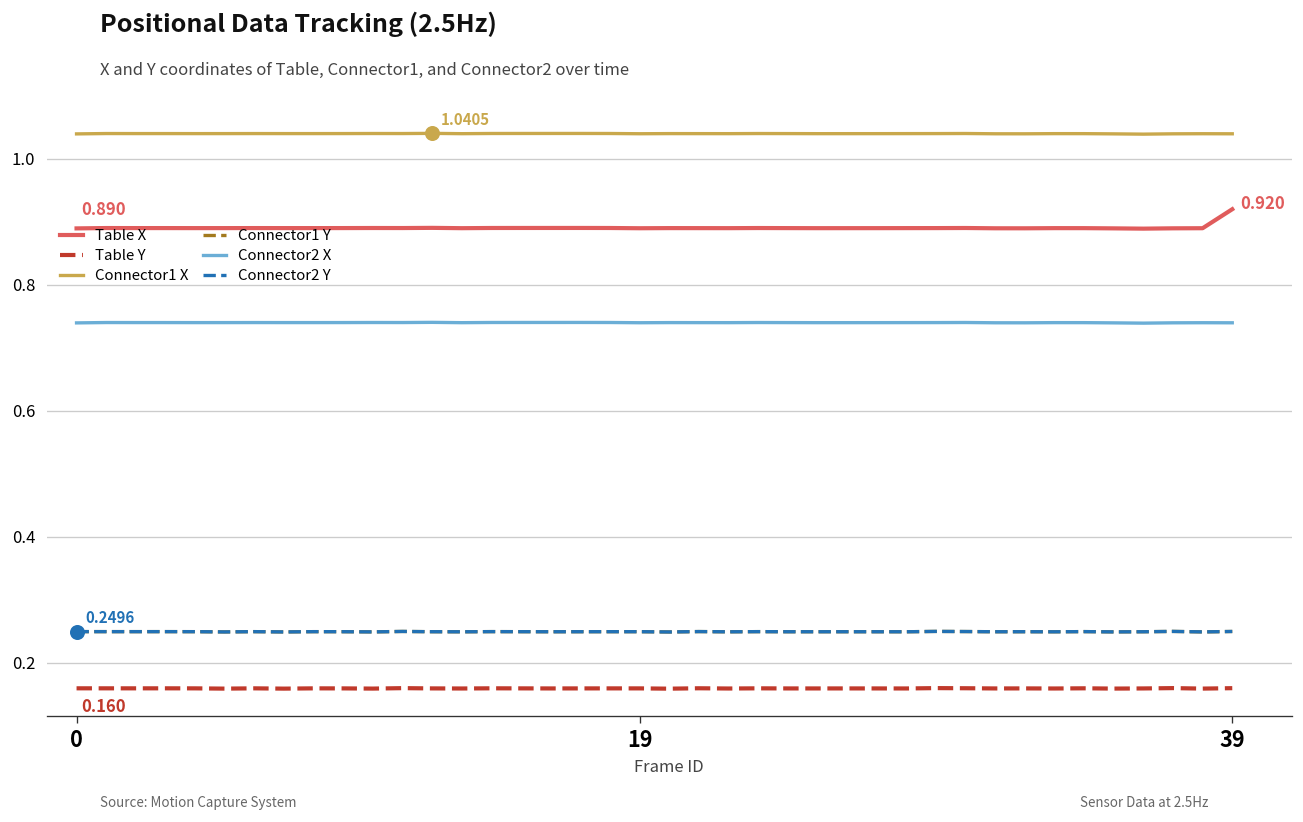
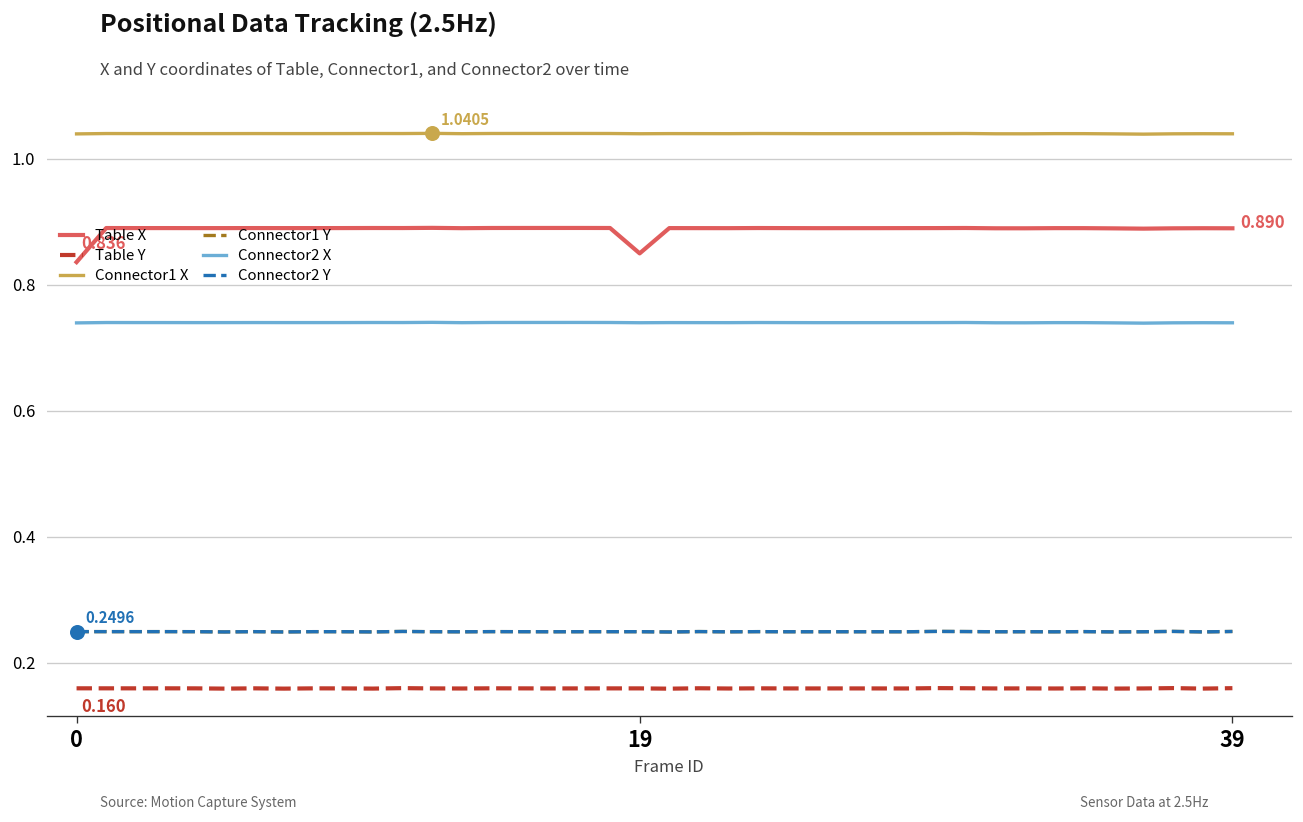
  {
    "Table X": {
-     "0": 0.890,
-     "19": 0.89,
-     "39": 0.920
+     "0": 0.836,
+     "19": 0.85,
+     "39": 0.890
    },
    "Table Y": {
      "19": 0.16,
      "39": 0.16
    },
    "Connector2 X": {
      "0": 0.74,
      "19": 0.74,
      "39": 0.74
    }
  }
